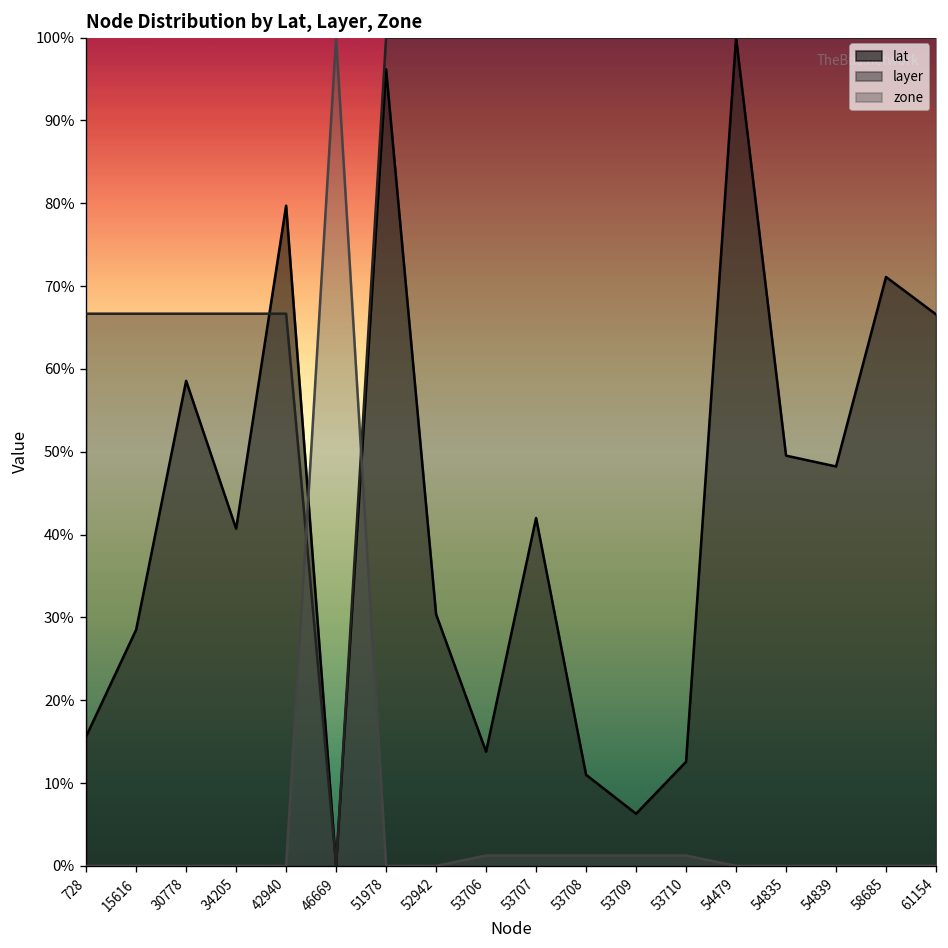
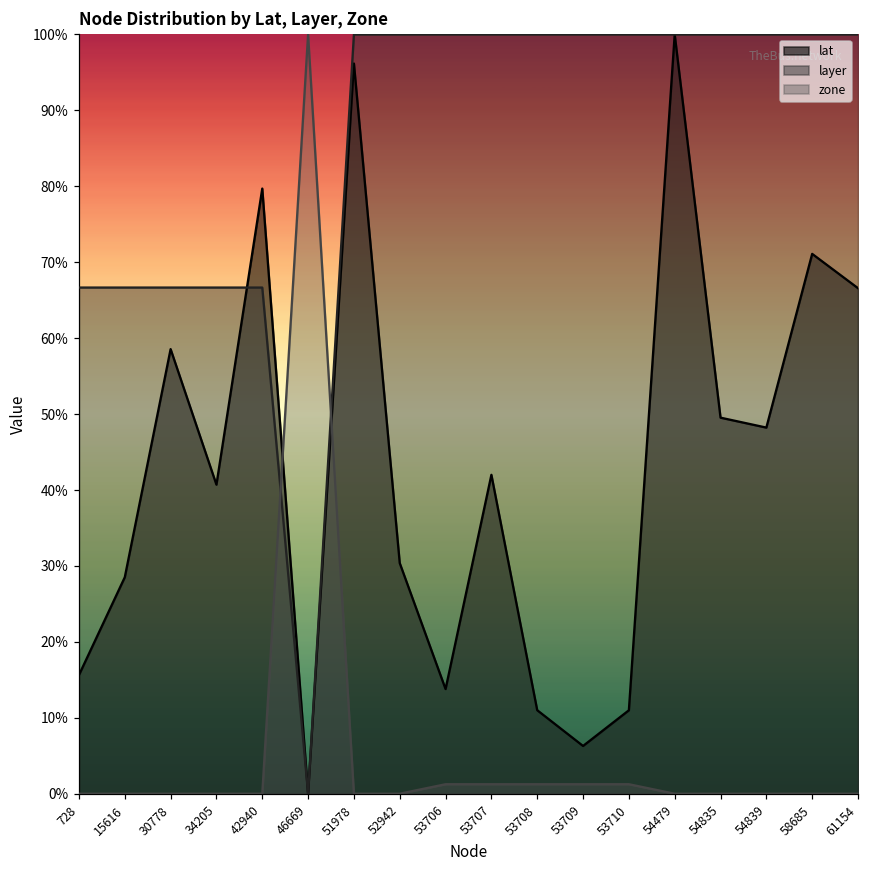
  {
    "lat": {
      "728": "16%",
      "15616": "29%",
      "30778": "59%",
      "34205": "41%",
      "42940": "80%",
      "51978": "96%",
      "52942": "30%",
      "53706": "14%",
      "53707": "42%",
      "53708": "11%",
      "53709": "6%",
-     "53710": "13%",
+     "53710": "11%",
      "54835": "50%",
      "54839": "48%",
      "58685": "71%",
      "61154": "67%"
    }
  }
